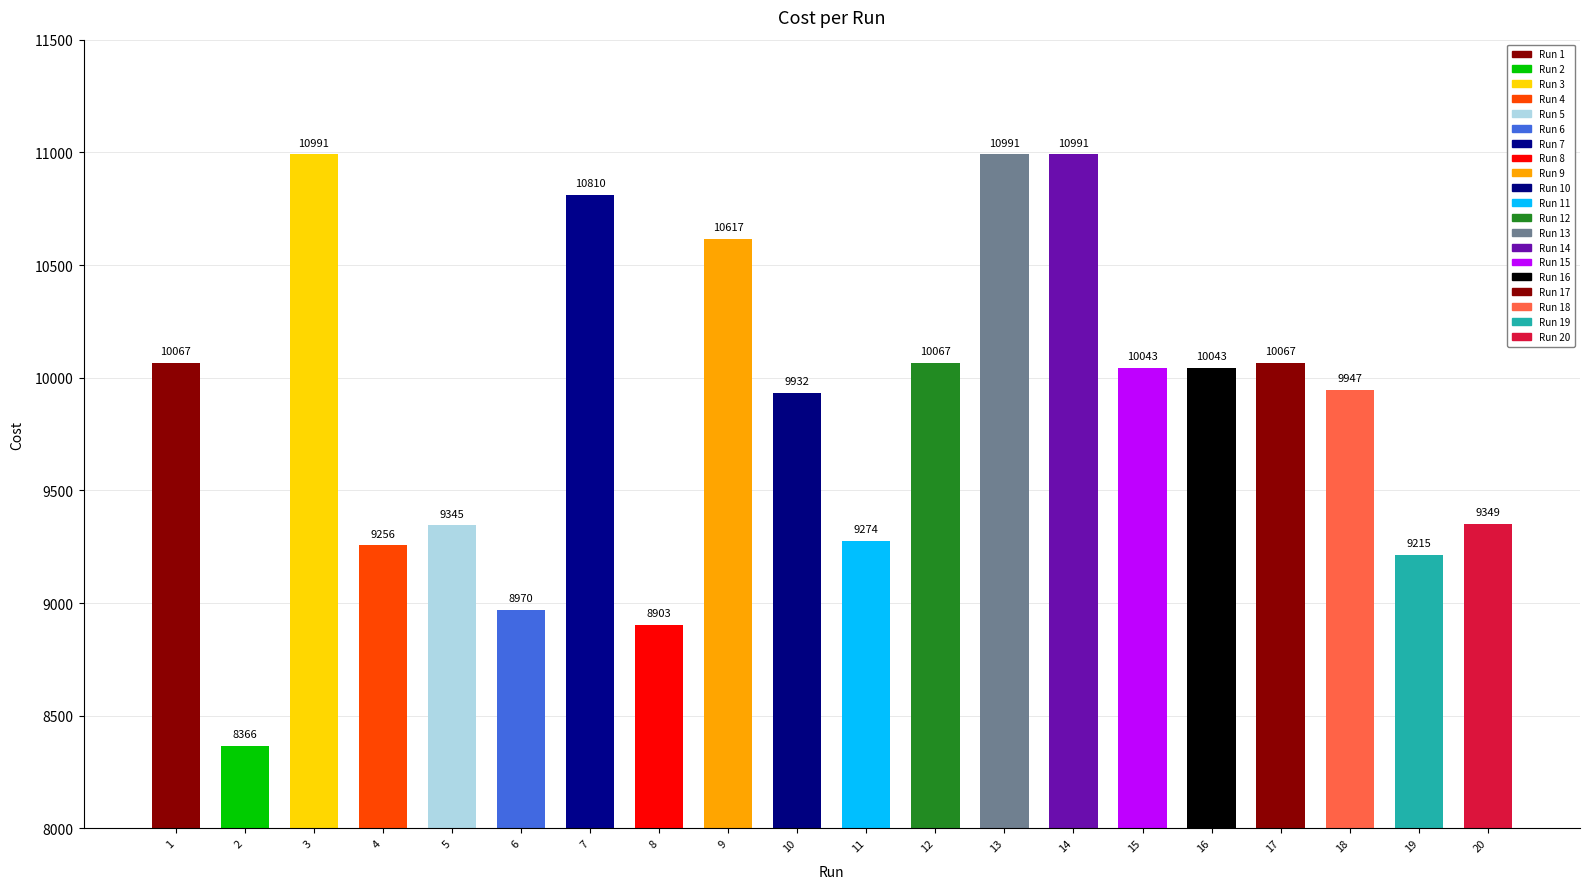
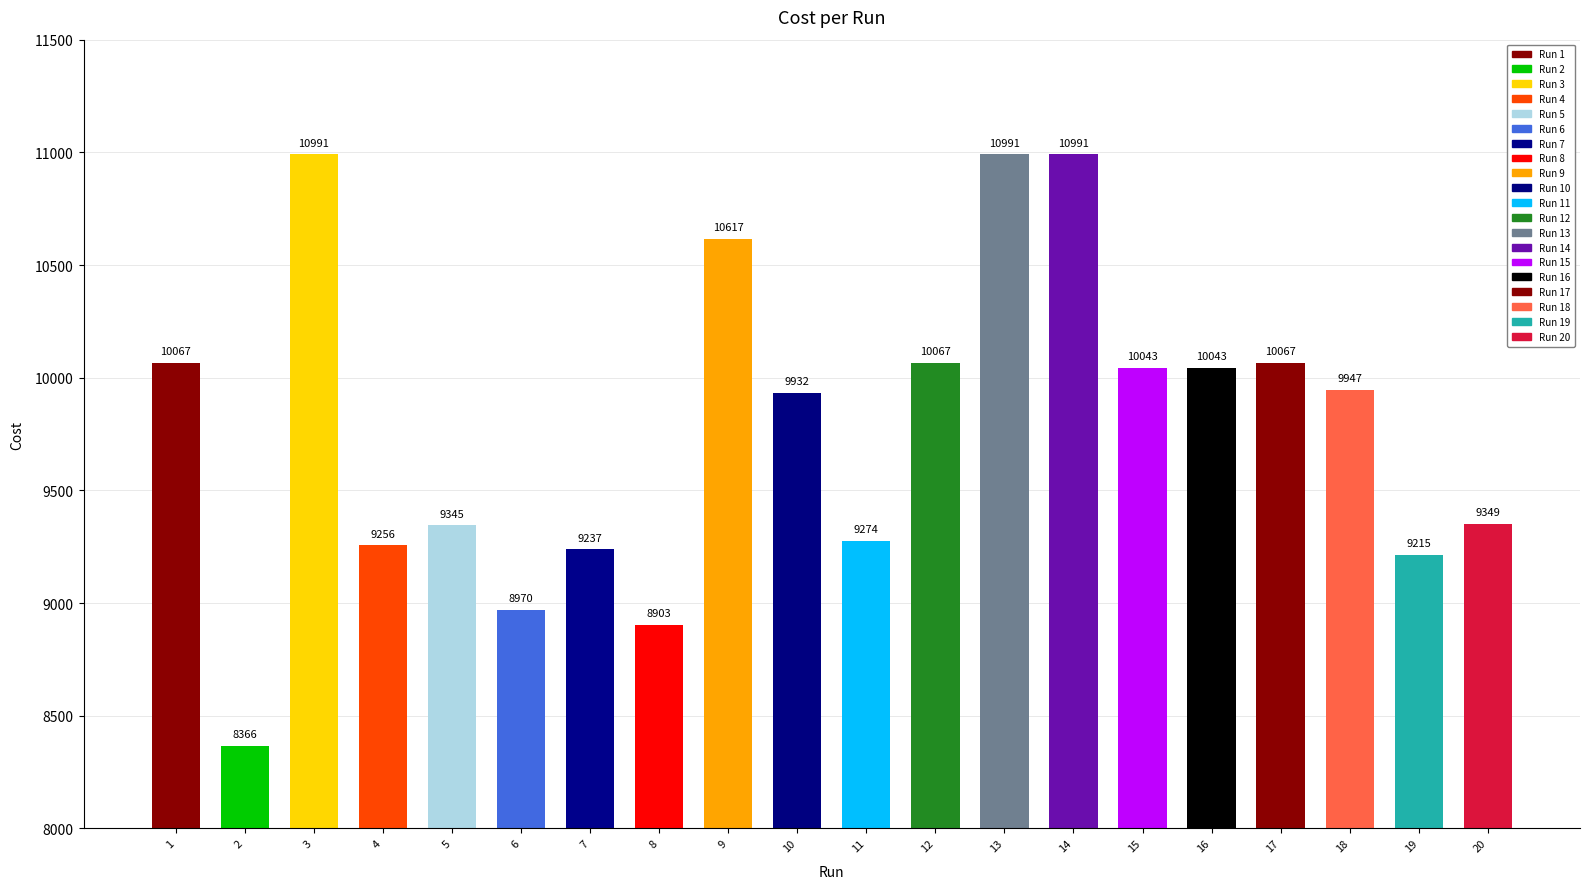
  {
    "1": 10067,
    "2": 8366,
    "3": 10991,
    "4": 9256,
    "5": 9345,
    "6": 8970,
-   "7": 10810,
+   "7": 9237,
    "8": 8903,
    "9": 10617,
    "12": 10067,
    "13": 10991,
    "14": 10991,
    "15": 10043,
    "16": 10043,
    "17": 10067,
    "18": 9947,
    "19": 9215,
    "20": 9349
  }
